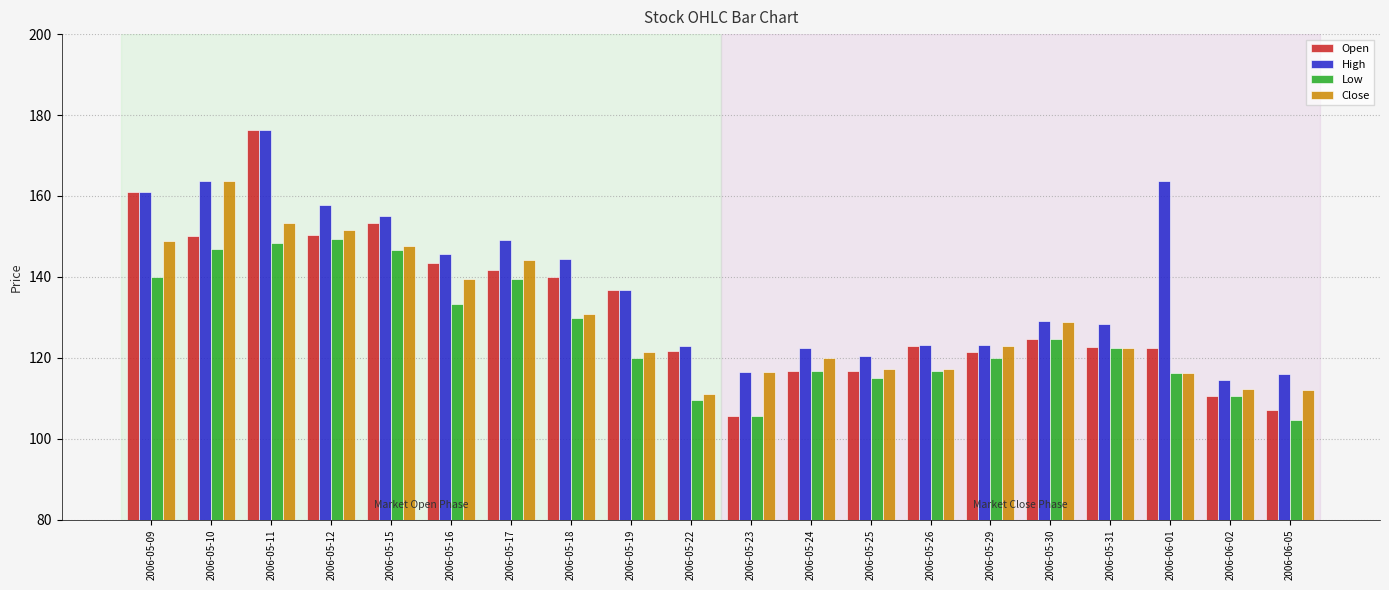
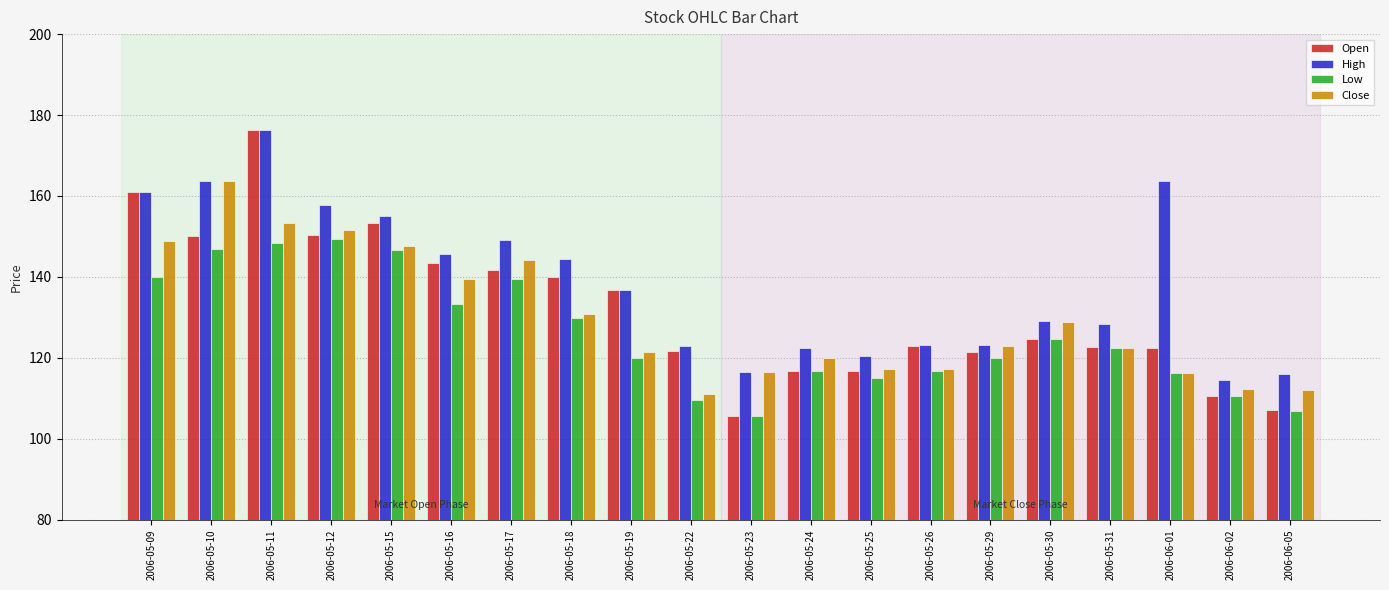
  {
    "Open": {
      "2006-05-09": 161,
      "2006-05-10": 150,
      "2006-05-11": 176,
      "2006-05-12": 150,
      "2006-05-15": 153,
      "2006-05-16": 143,
      "2006-05-17": 142,
      "2006-05-18": 140,
      "2006-05-19": 137,
      "2006-05-22": 122,
      "2006-05-23": 106,
      "2006-05-24": 117,
      "2006-05-25": 117,
      "2006-05-26": 123,
      "2006-05-29": 121,
      "2006-05-30": 125,
      "2006-05-31": 123,
      "2006-06-01": 122,
      "2006-06-02": 111,
      "2006-06-05": 107
    },
    "High": {
      "2006-05-09": 161,
      "2006-05-10": 164,
      "2006-05-11": 176,
      "2006-05-12": 158,
      "2006-05-15": 155,
      "2006-05-16": 146,
      "2006-05-17": 149,
      "2006-05-18": 144,
      "2006-05-19": 137,
      "2006-05-22": 123,
      "2006-05-23": 117,
      "2006-05-24": 122,
      "2006-05-25": 120,
      "2006-05-26": 123,
      "2006-05-29": 123,
      "2006-05-30": 129,
      "2006-05-31": 128,
      "2006-06-01": 164,
      "2006-06-02": 115,
      "2006-06-05": 116
    },
    "Low": {
      "2006-05-09": 140,
      "2006-05-10": 147,
      "2006-05-11": 148,
      "2006-05-12": 149,
      "2006-05-15": 147,
      "2006-05-16": 133,
      "2006-05-17": 140,
      "2006-05-18": 130,
      "2006-05-19": 120,
      "2006-05-22": 110,
      "2006-05-23": 106,
      "2006-05-24": 117,
      "2006-05-25": 115,
      "2006-05-26": 117,
      "2006-05-29": 120,
      "2006-05-30": 125,
      "2006-05-31": 122,
      "2006-06-01": 116,
      "2006-06-02": 111,
-     "2006-06-05": 105
+     "2006-06-05": 107
    },
    "Close": {
      "2006-05-09": 149,
      "2006-05-10": 164,
      "2006-05-11": 153,
      "2006-05-12": 152,
      "2006-05-15": 148,
      "2006-05-16": 140,
      "2006-05-17": 144,
      "2006-05-18": 131,
      "2006-05-19": 122,
      "2006-05-22": 111,
      "2006-05-23": 117,
      "2006-05-24": 120,
      "2006-05-25": 117,
      "2006-05-26": 117,
      "2006-05-29": 123,
      "2006-05-30": 129,
      "2006-05-31": 122,
      "2006-06-01": 116,
      "2006-06-02": 112,
      "2006-06-05": 112
    }
  }
